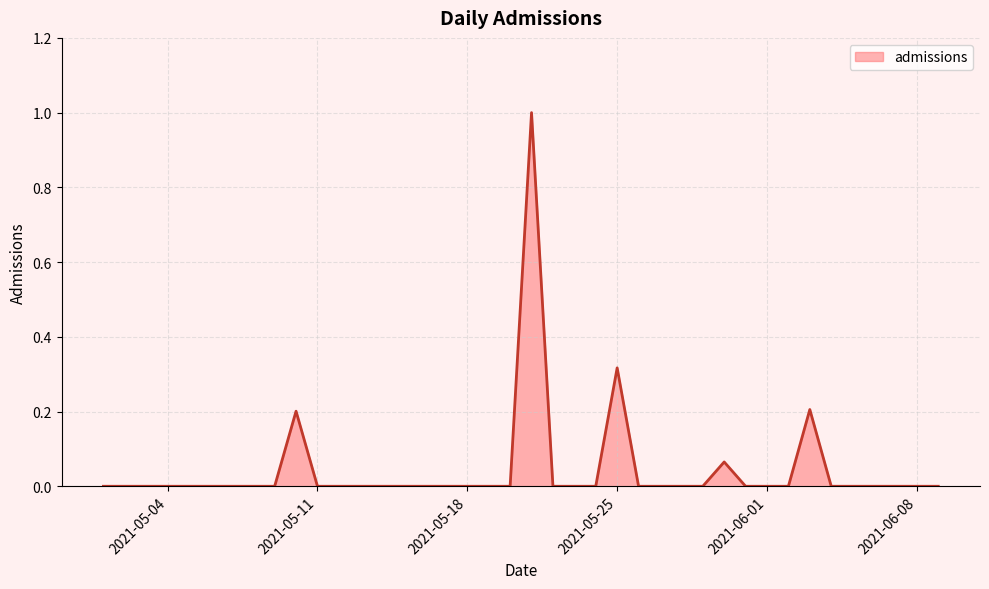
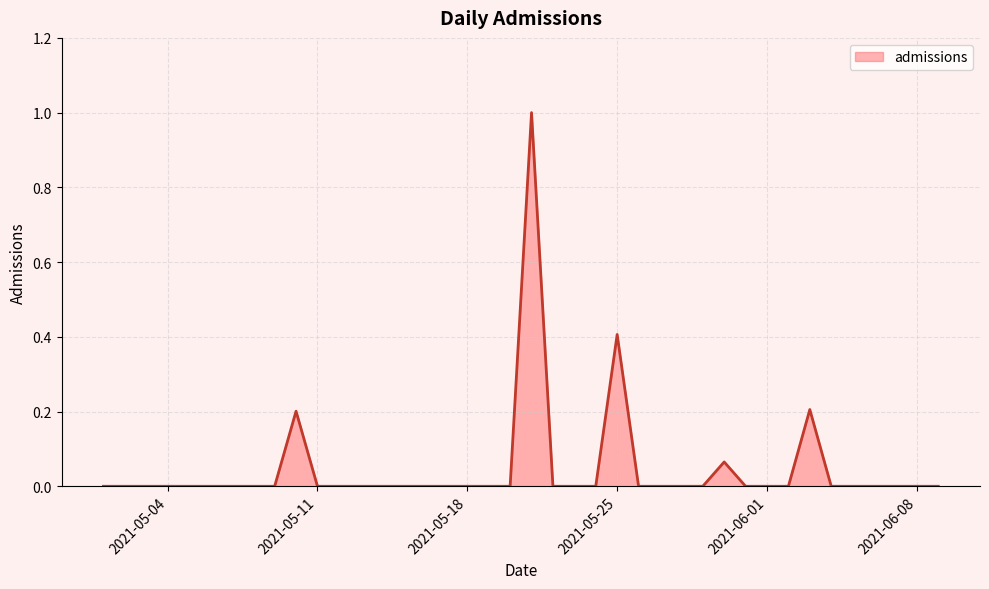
  {
    "2021-05-04": 0.00,
    "2021-05-11": 0.00,
    "2021-05-18": 0.00,
-   "2021-05-25": 0.32,
+   "2021-05-25": 0.41,
    "2021-06-01": 0.00,
    "2021-06-08": 0.00
  }
